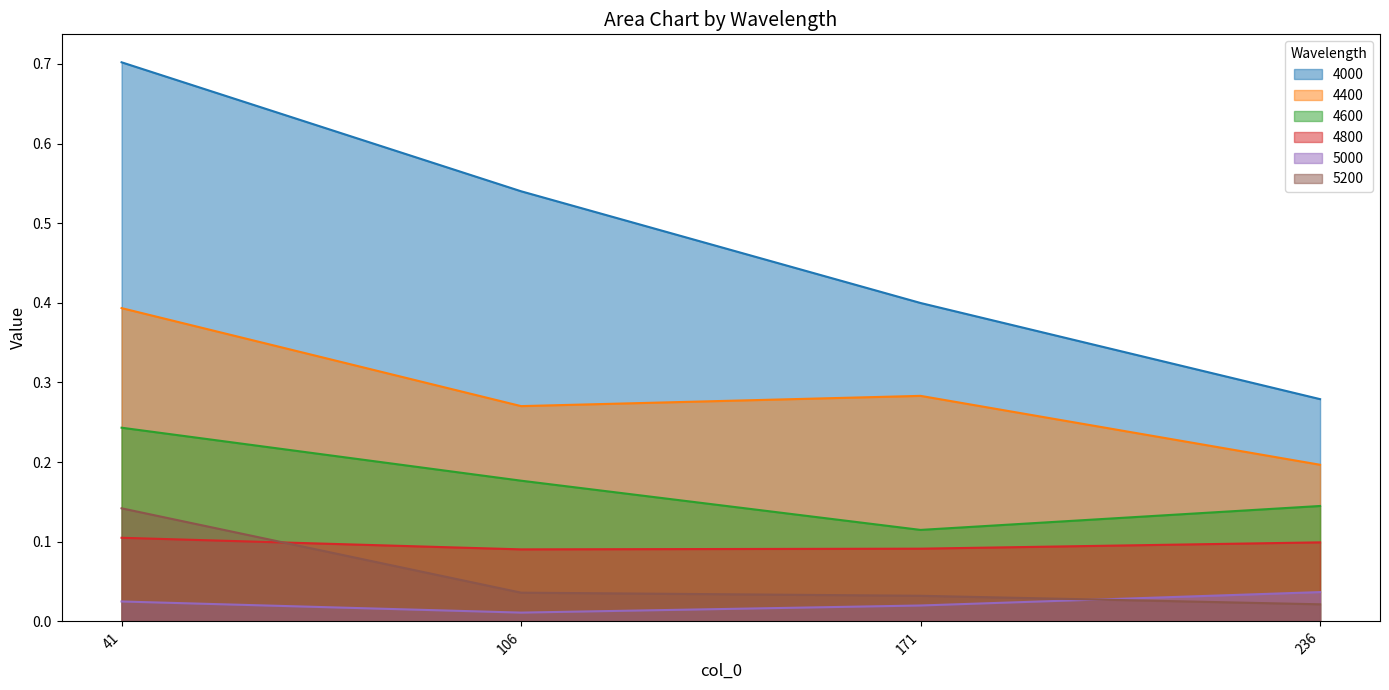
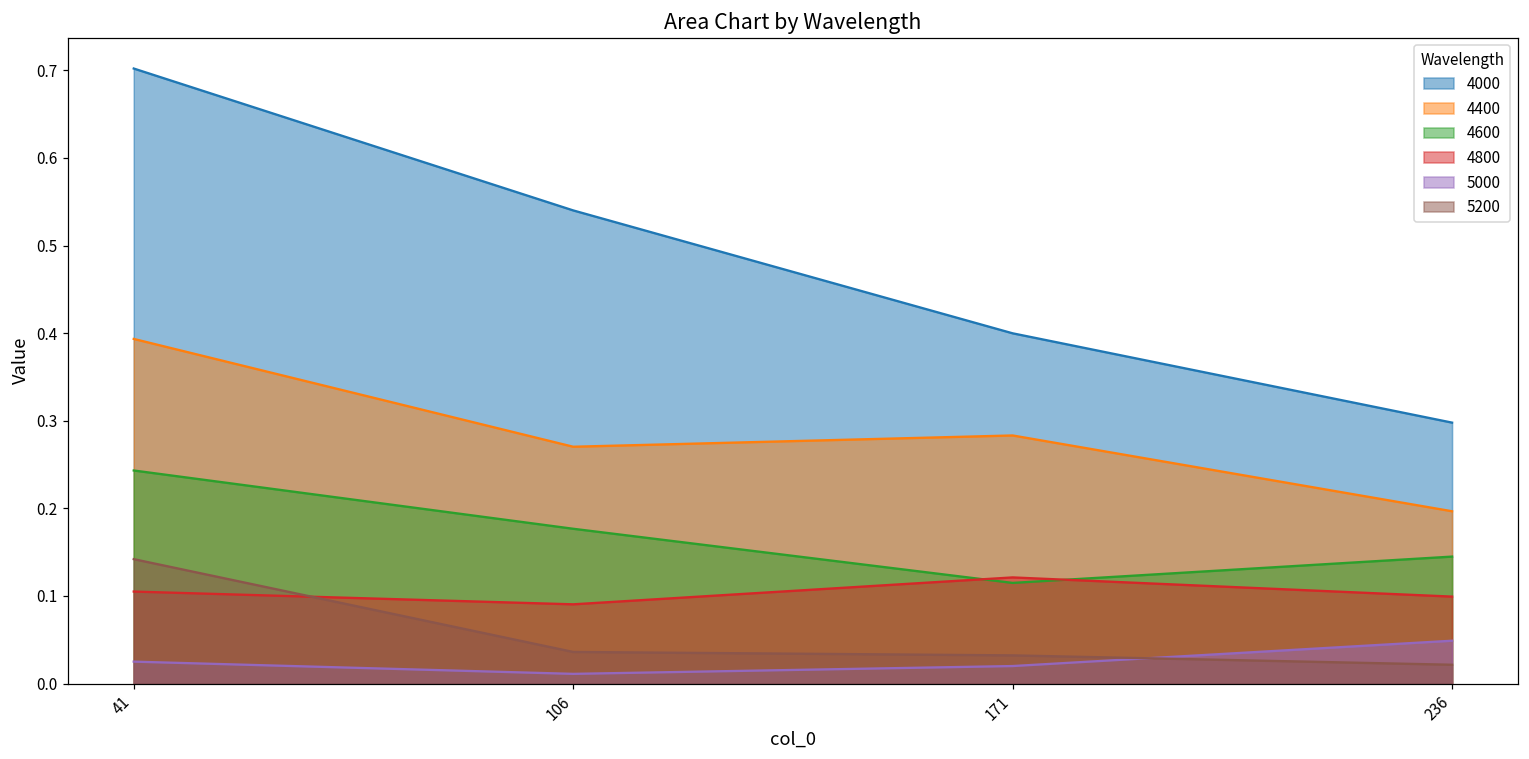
  {
    "4000": {
      "41": 0.70,
      "106": 0.54,
      "171": 0.40,
-     "236": 0.28
+     "236": 0.30
    },
    "4400": {
      "41": 0.39,
      "106": 0.27,
      "171": 0.28,
      "236": 0.20
    },
    "4600": {
      "41": 0.24,
      "106": 0.18,
      "171": 0.11,
      "236": 0.14
    },
    "4800": {
      "41": 0.10,
      "106": 0.09,
-     "171": 0.09,
+     "171": 0.12,
      "236": 0.10
    },
    "5000": {
      "41": 0.02,
      "106": 0.01,
      "171": 0.02,
-     "236": 0.04
+     "236": 0.05
    },
    "5200": {
      "41": 0.14,
      "106": 0.04,
      "171": 0.03,
      "236": 0.02
    }
  }
